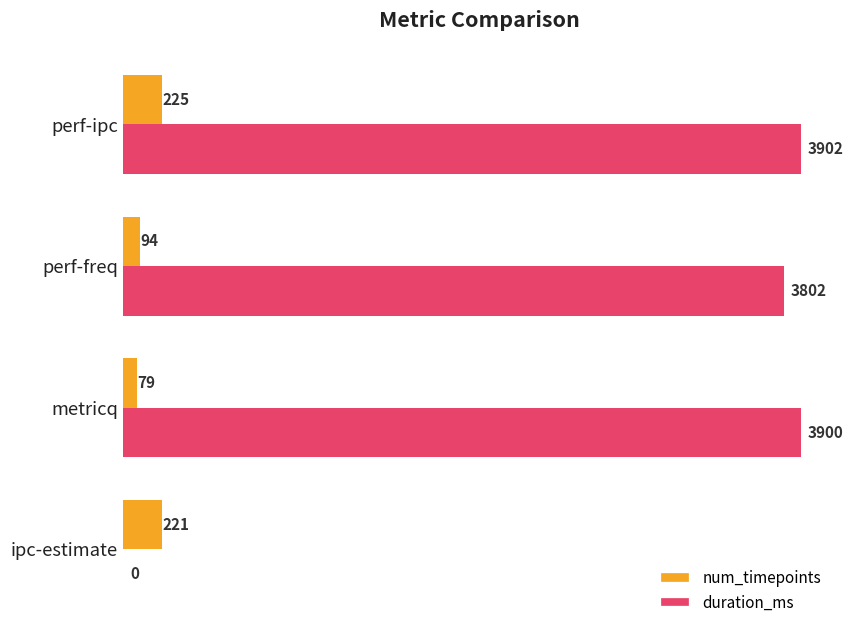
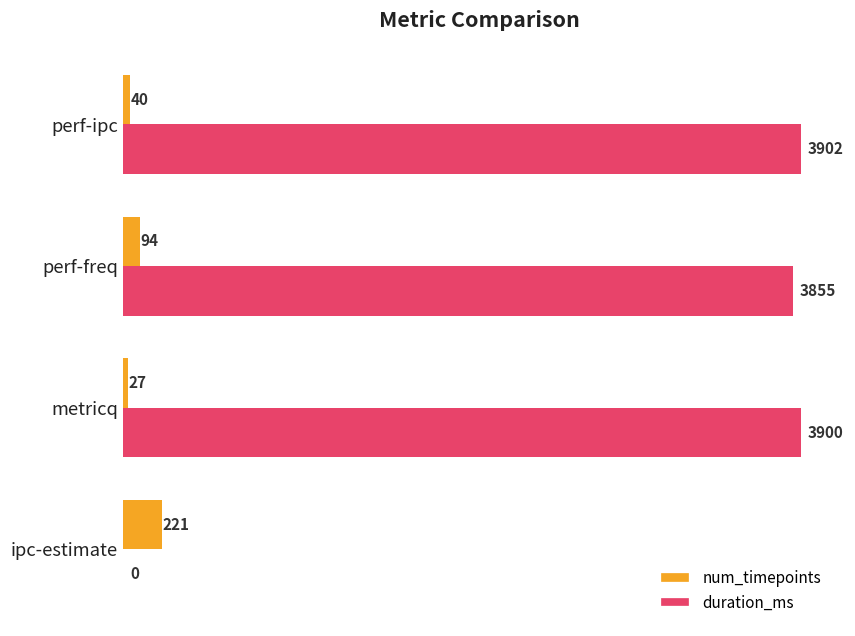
  {
    "num_timepoints": {
-     "perf-ipc": 225,
+     "perf-ipc": 40,
      "perf-freq": 94,
-     "metricq": 79,
+     "metricq": 27,
      "ipc-estimate": 221
    },
    "duration_ms": {
      "perf-ipc": 3902,
-     "perf-freq": 3802,
+     "perf-freq": 3855,
      "metricq": 3900,
      "ipc-estimate": 0
    }
  }
